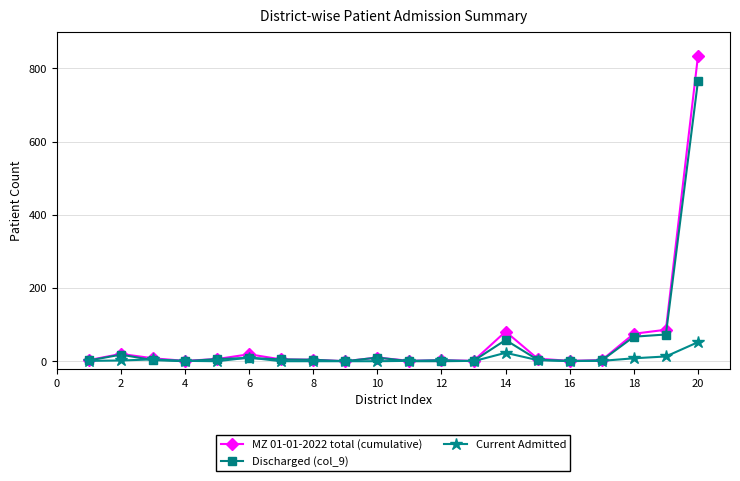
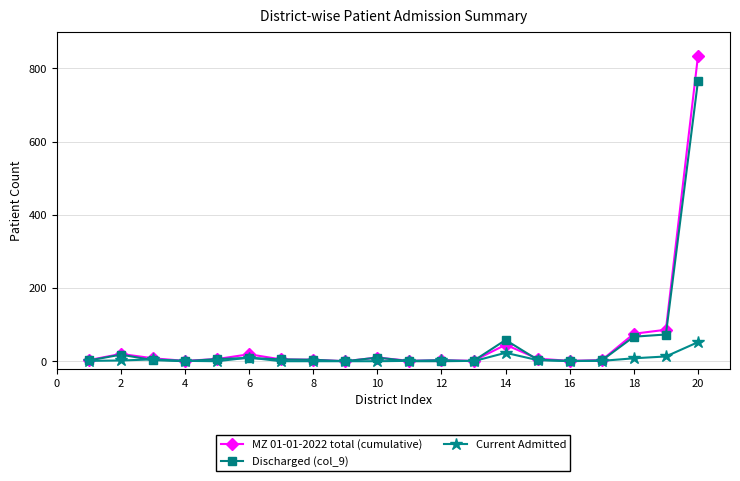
  {
    "MZ 01-01-2022 total (cumulative)": {
      "6": 20,
-     "14": 80,
+     "14": 50,
      "18": 80,
      "20": 830
    }
  }
